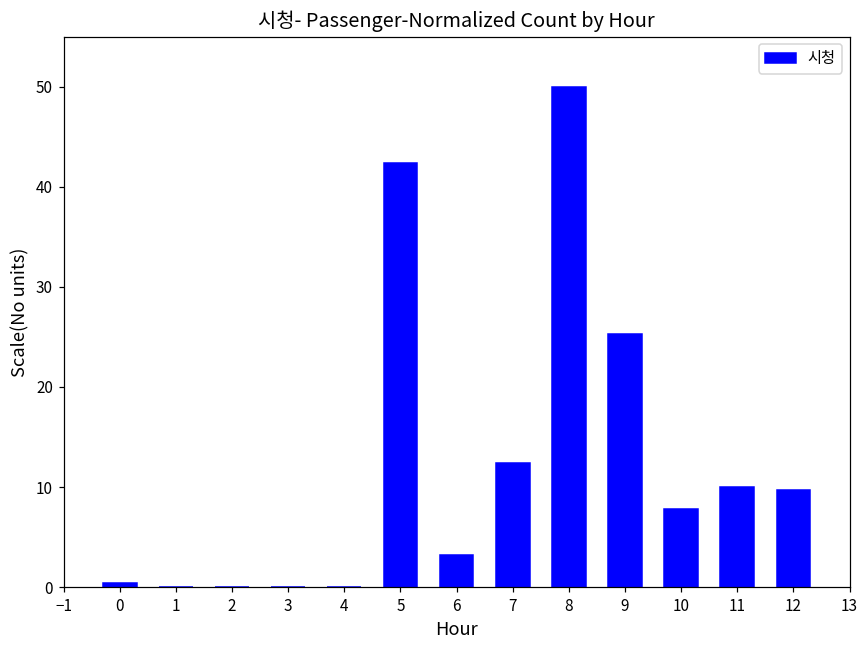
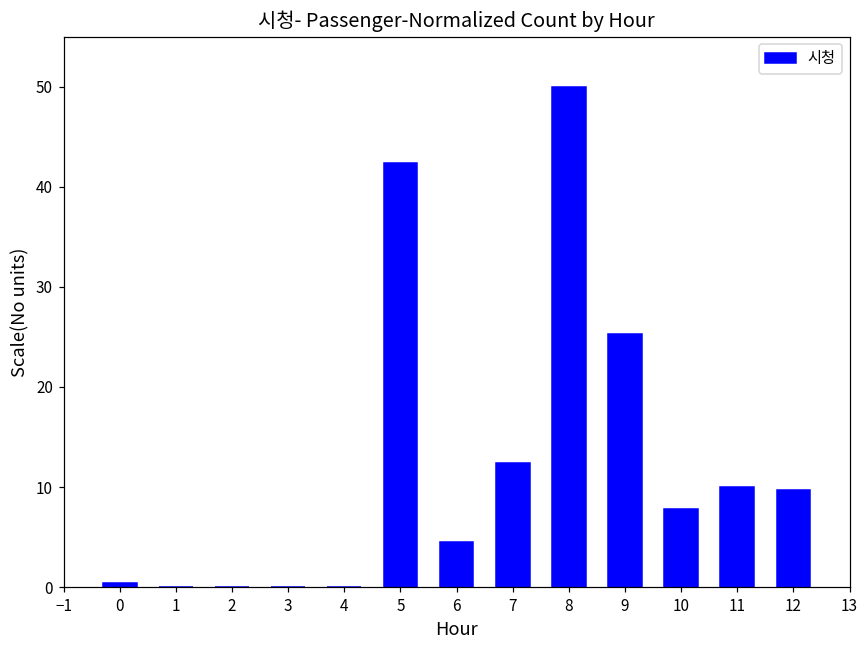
  {
    "0": 0,
    "3": 0,
    "5": 42,
-   "6": 3,
+   "6": 4,
    "7": 12,
    "8": 50,
    "9": 25,
    "10": 8,
    "11": 10,
    "12": 10
  }
